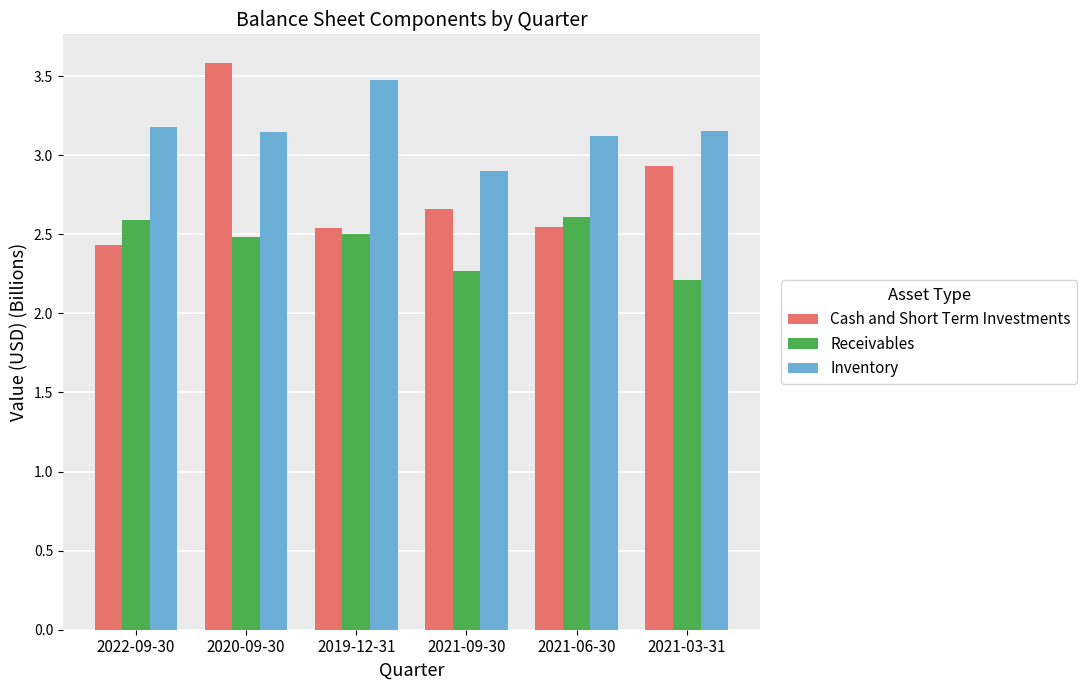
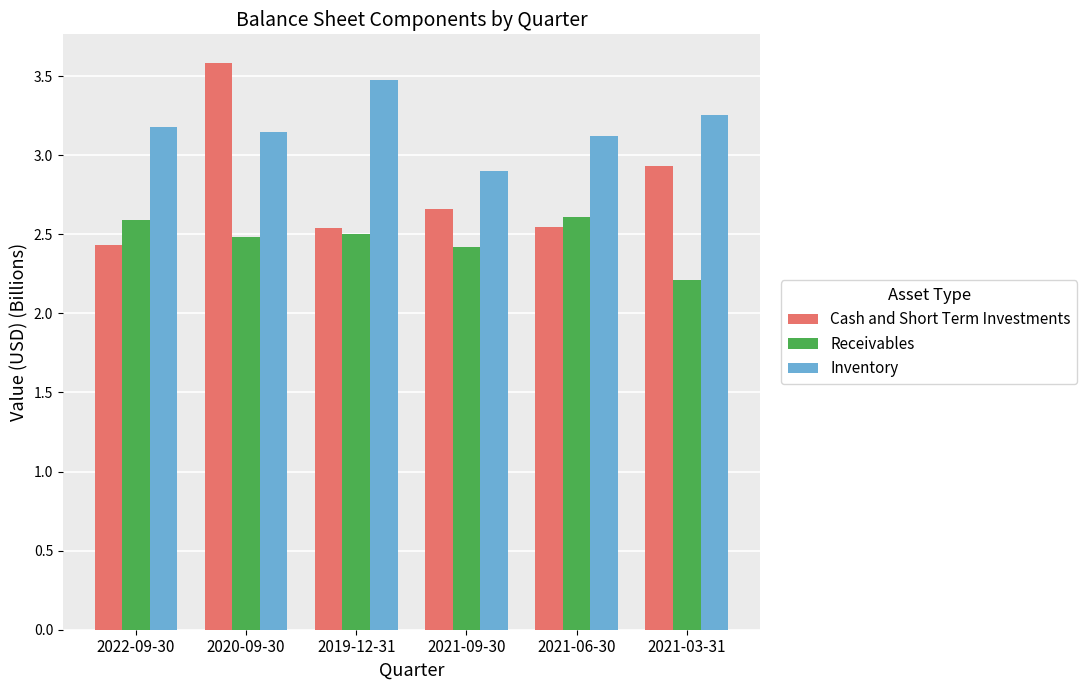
  {
    "Cash and Short Term Investments": {
      "2022-09-30": 2.43,
      "2020-09-30": 3.59,
      "2019-12-31": 2.54,
      "2021-09-30": 2.66,
      "2021-06-30": 2.55,
      "2021-03-31": 2.93
    },
    "Receivables": {
      "2022-09-30": 2.59,
      "2020-09-30": 2.48,
      "2019-12-31": 2.50,
-     "2021-09-30": 2.27,
+     "2021-09-30": 2.42,
      "2021-06-30": 2.61,
      "2021-03-31": 2.21
    },
    "Inventory": {
      "2022-09-30": 3.18,
      "2020-09-30": 3.14,
      "2019-12-31": 3.47,
      "2021-09-30": 2.90,
      "2021-06-30": 3.12,
-     "2021-03-31": 3.15
+     "2021-03-31": 3.26
    }
  }
